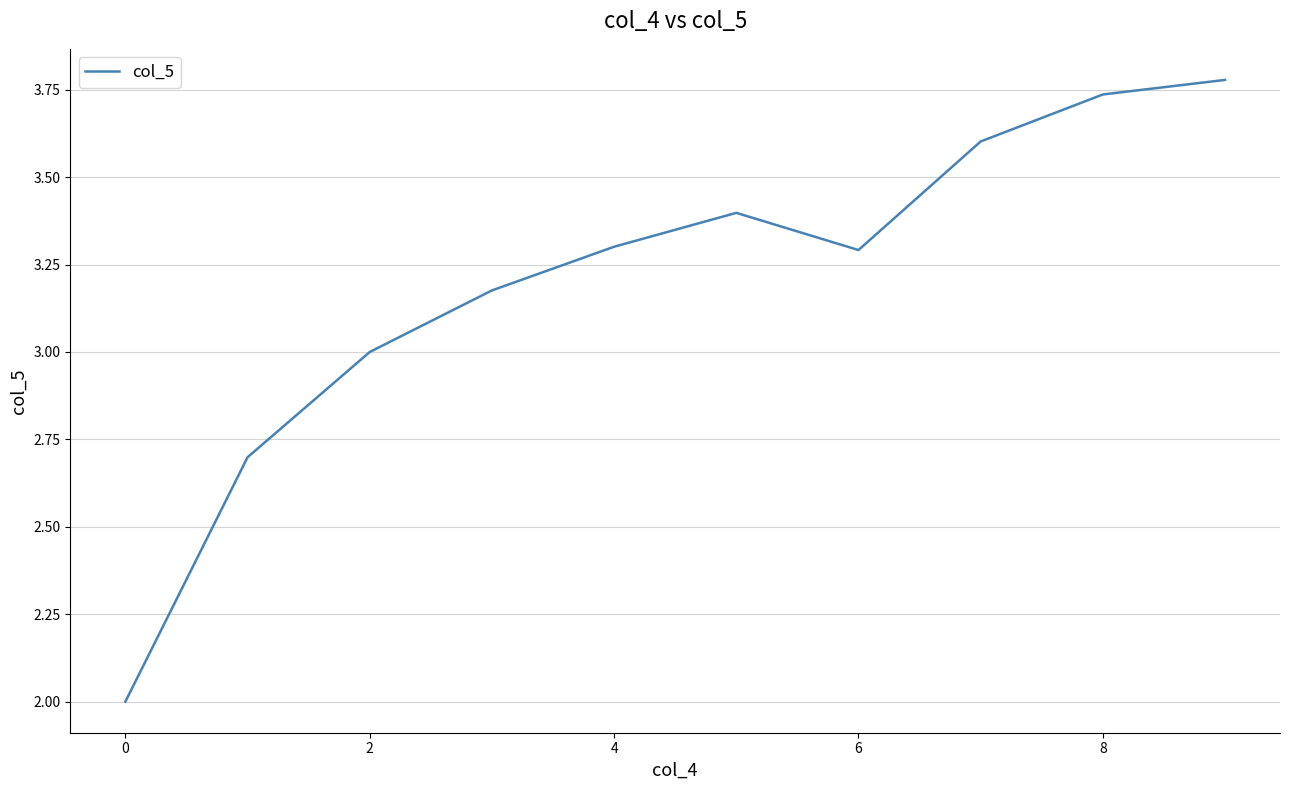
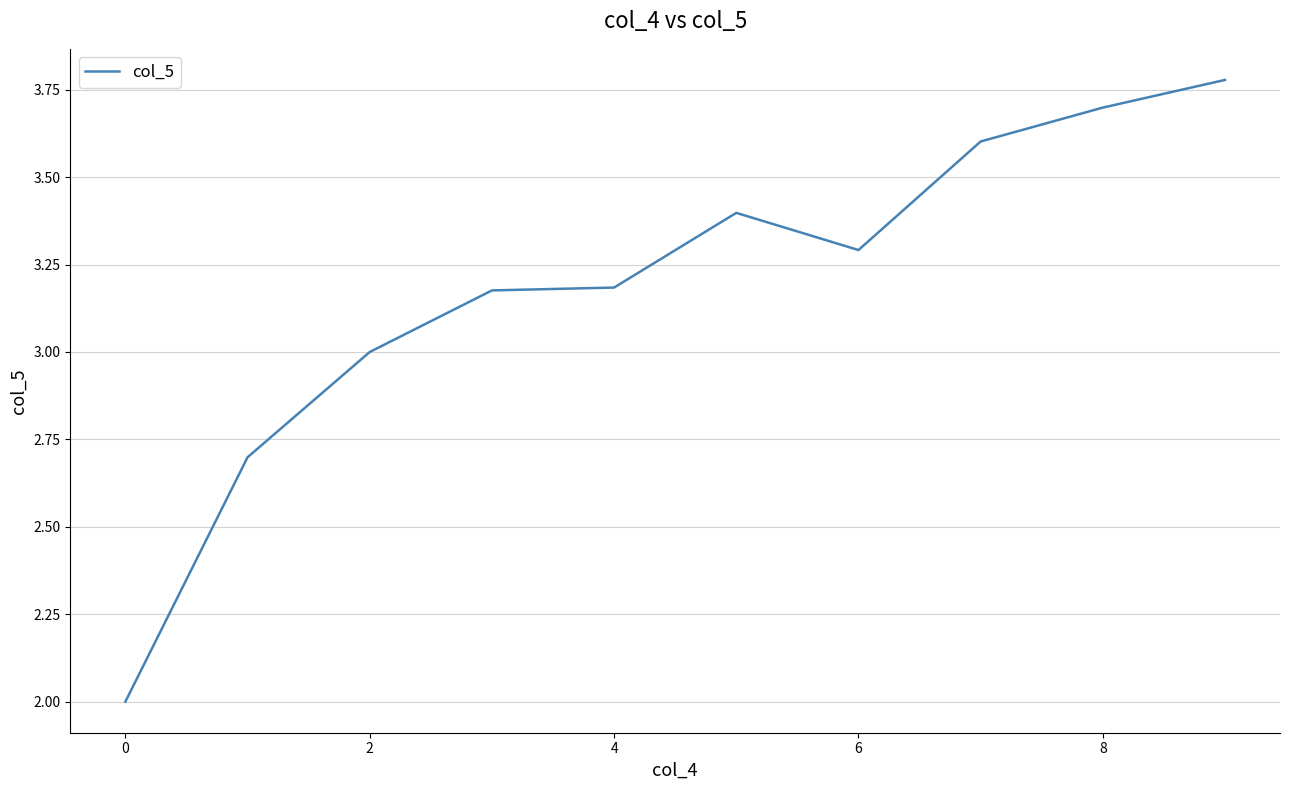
  {
    "0": 2.00,
    "2": 3.00,
-   "4": 3.30,
+   "4": 3.18,
    "6": 3.29,
-   "8": 3.74
+   "8": 3.70
  }
